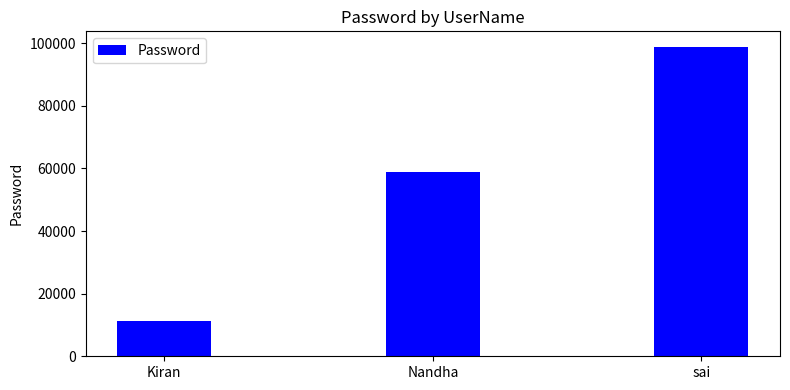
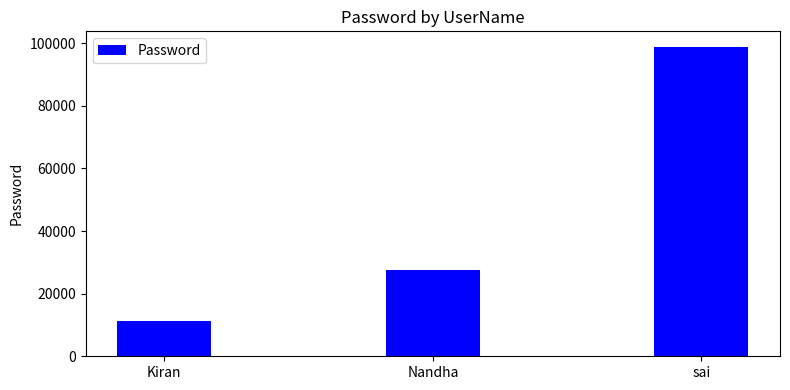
  {
    "Kiran": 11000,
-   "Nandha": 59000,
+   "Nandha": 28000,
    "sai": 99000
  }
